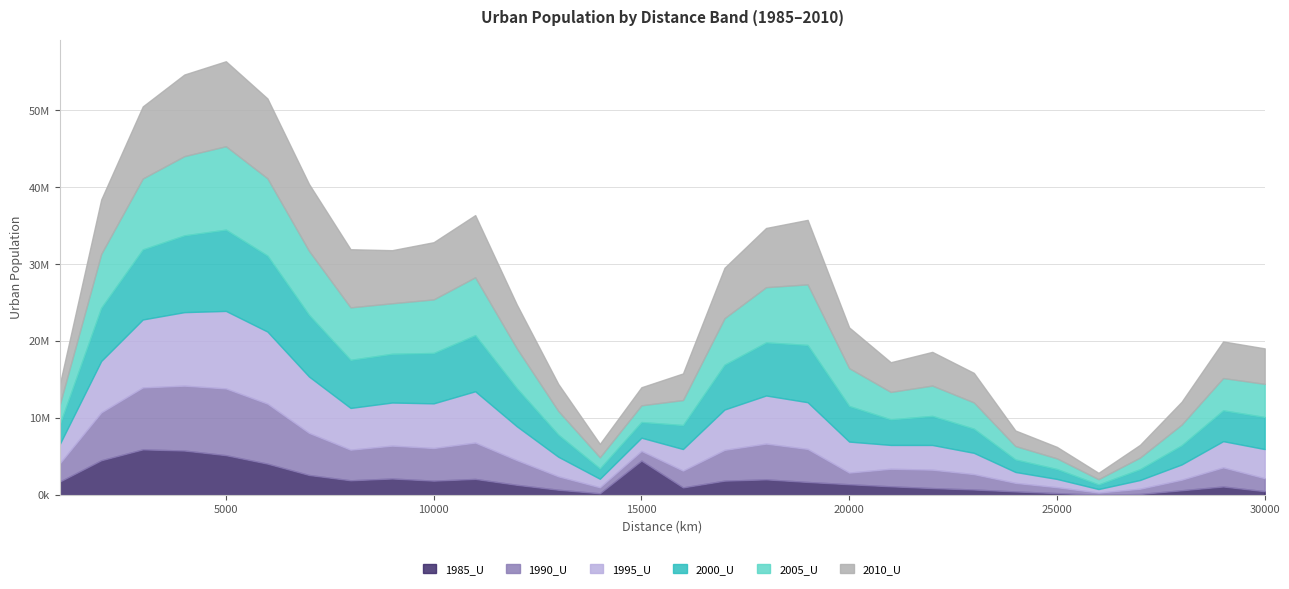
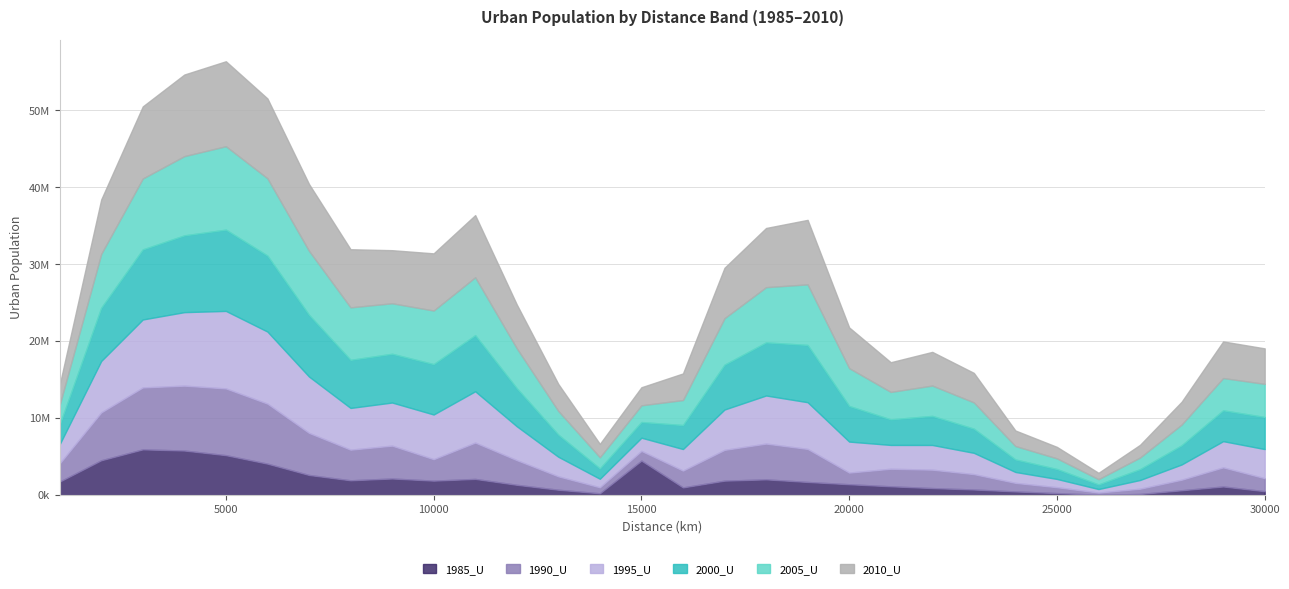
  {
    "1985_U": {
      "5000": 5000000,
      "10000": 2000000,
      "15000": 4000000,
      "20000": 1000000,
      "30000": 1000000
    },
    "1990_U": {
      "5000": 9000000,
-     "10000": 4000000,
+     "10000": 3000000,
      "15000": 1000000,
      "20000": 2000000,
      "25000": 1000000,
      "30000": 2000000
    }
  }
